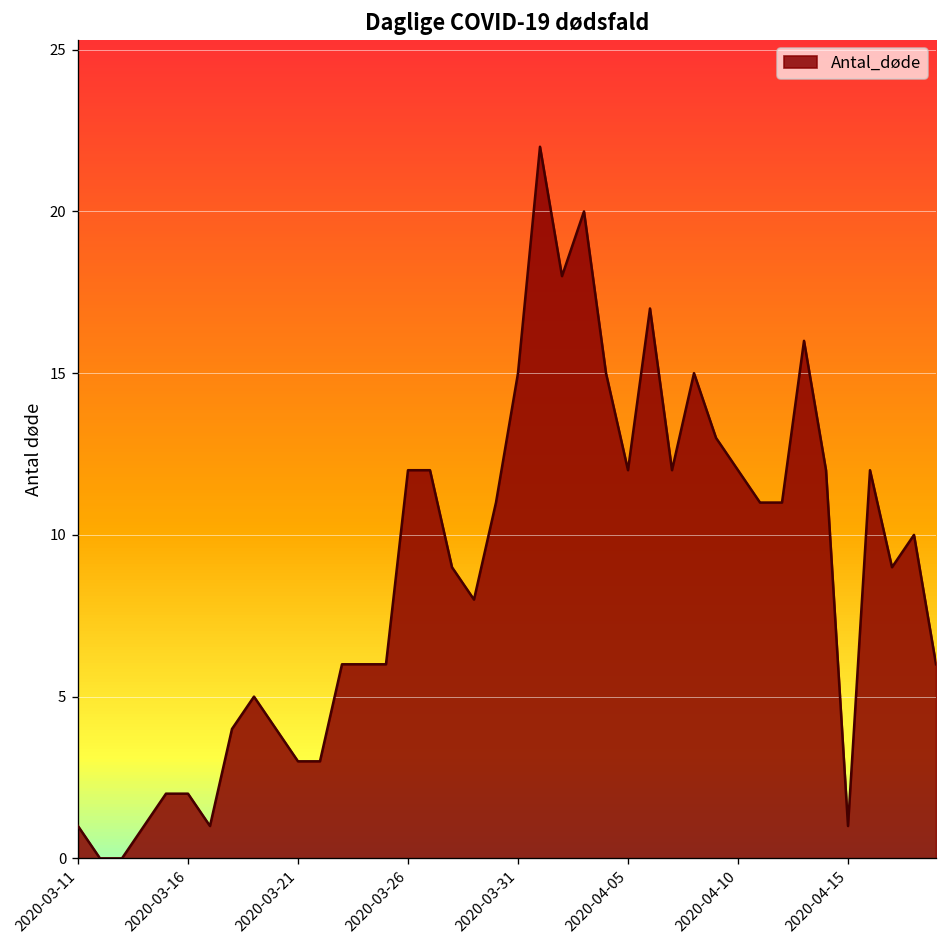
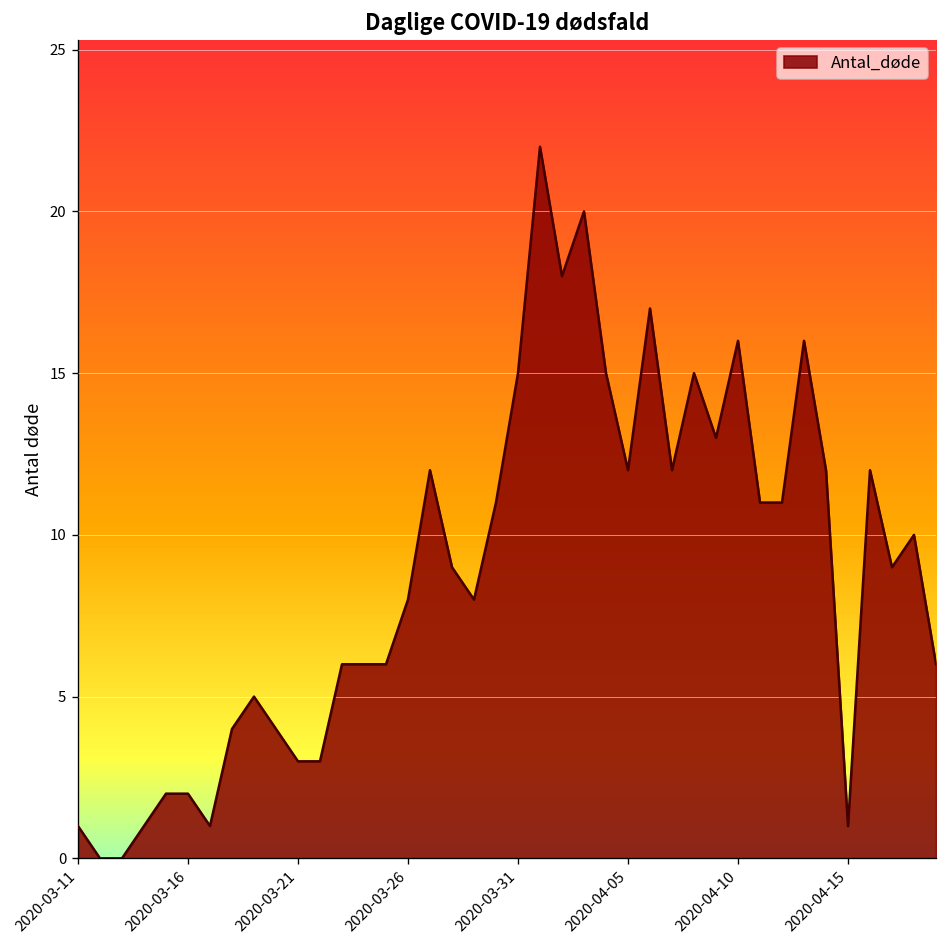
  {
    "2020-03-11": 1,
    "2020-03-16": 2,
    "2020-03-21": 3,
-   "2020-03-26": 12,
+   "2020-03-26": 8,
    "2020-03-31": 15,
    "2020-04-05": 12,
-   "2020-04-10": 12,
+   "2020-04-10": 16,
    "2020-04-15": 1
  }
